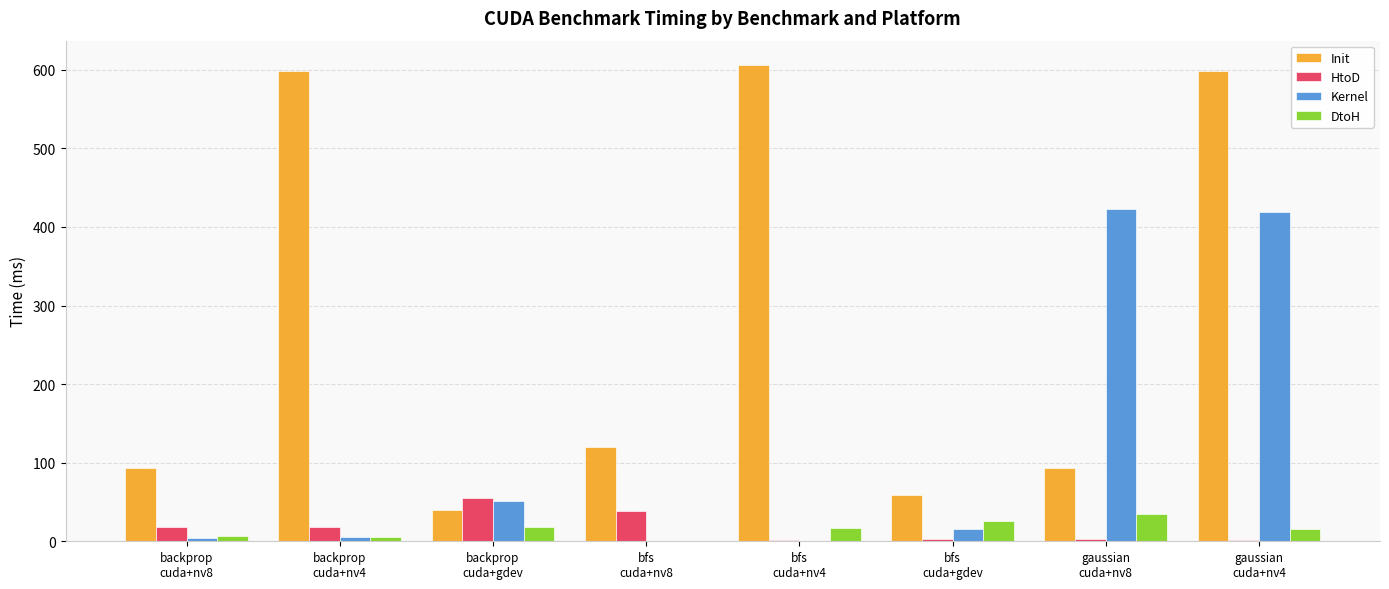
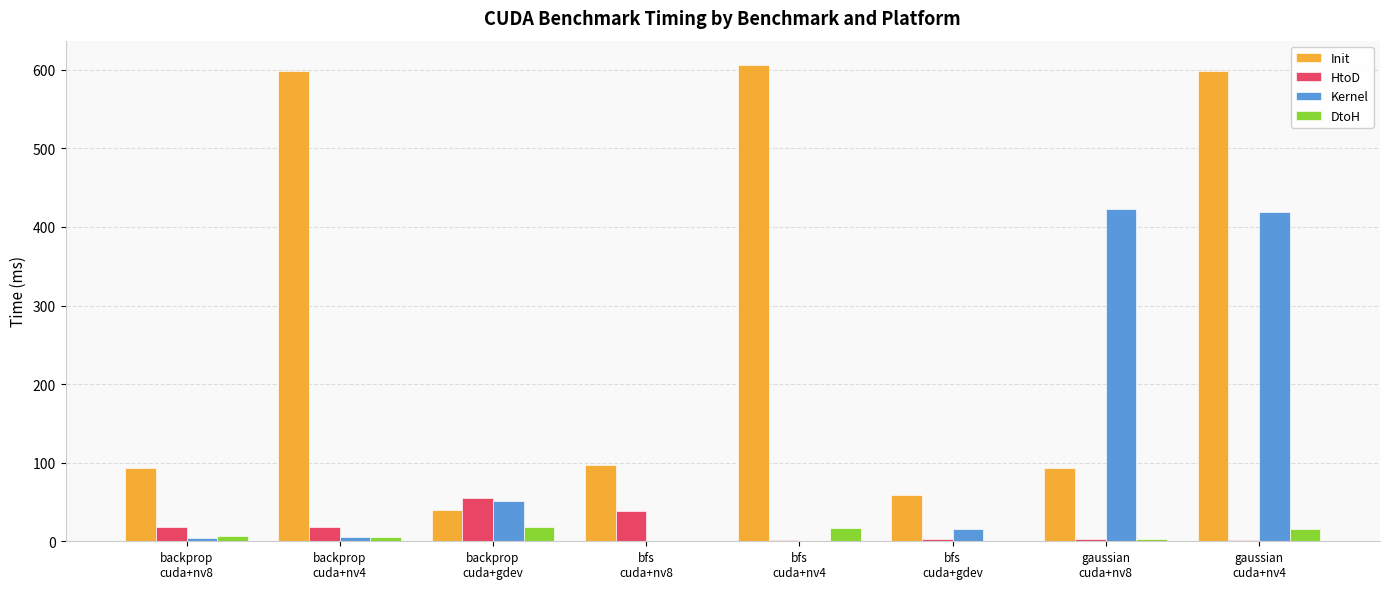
  {
    "Init": {
      "backprop cuda+nv8": 90,
      "backprop cuda+nv4": 600,
      "backprop cuda+gdev": 40,
-     "bfs cuda+nv8": 120,
+     "bfs cuda+nv8": 100,
      "bfs cuda+nv4": 610,
      "bfs cuda+gdev": 60,
      "gaussian cuda+nv8": 90,
      "gaussian cuda+nv4": 600
    },
    "HtoD": {
      "backprop cuda+nv8": 20,
      "backprop cuda+nv4": 20,
      "backprop cuda+gdev": 50,
      "bfs cuda+nv8": 40
    },
    "Kernel": {
      "backprop cuda+nv8": 0,
      "backprop cuda+nv4": 0,
      "backprop cuda+gdev": 50,
      "bfs cuda+gdev": 20,
      "gaussian cuda+nv8": 420,
      "gaussian cuda+nv4": 420
    },
    "DtoH": {
      "backprop cuda+nv8": 10,
      "backprop cuda+nv4": 10,
      "backprop cuda+gdev": 20,
      "bfs cuda+nv4": 20,
-     "bfs cuda+gdev": 30,
-     "gaussian cuda+nv8": 30,
+     "bfs cuda+gdev": 0,
+     "gaussian cuda+nv8": 0,
      "gaussian cuda+nv4": 20
    }
  }
